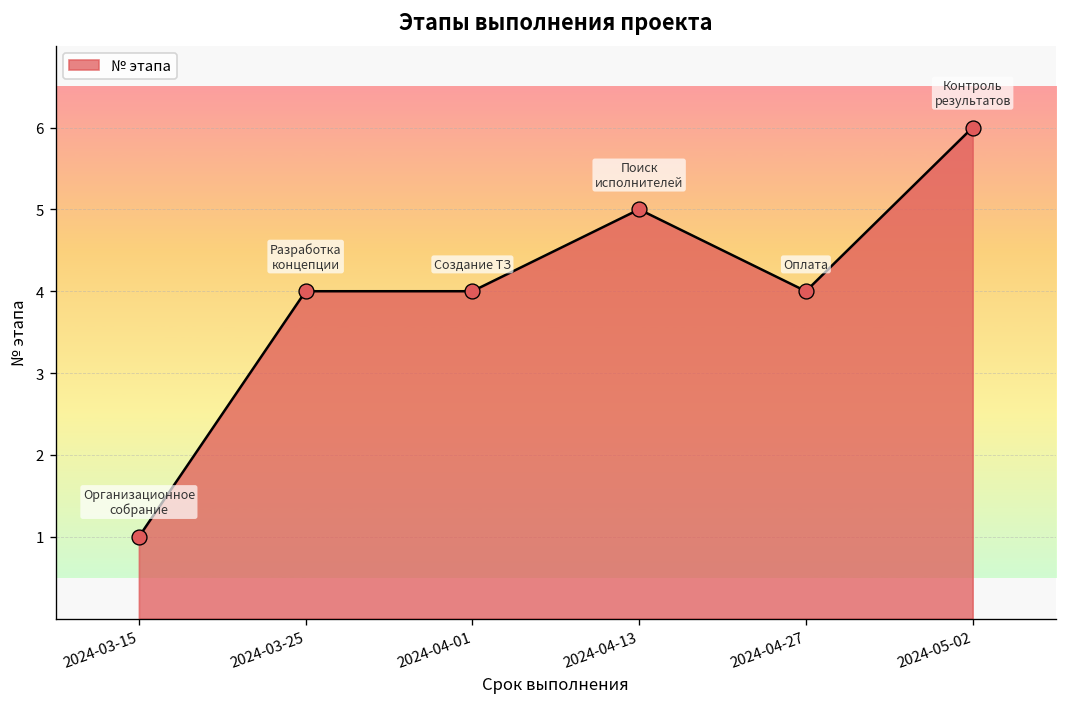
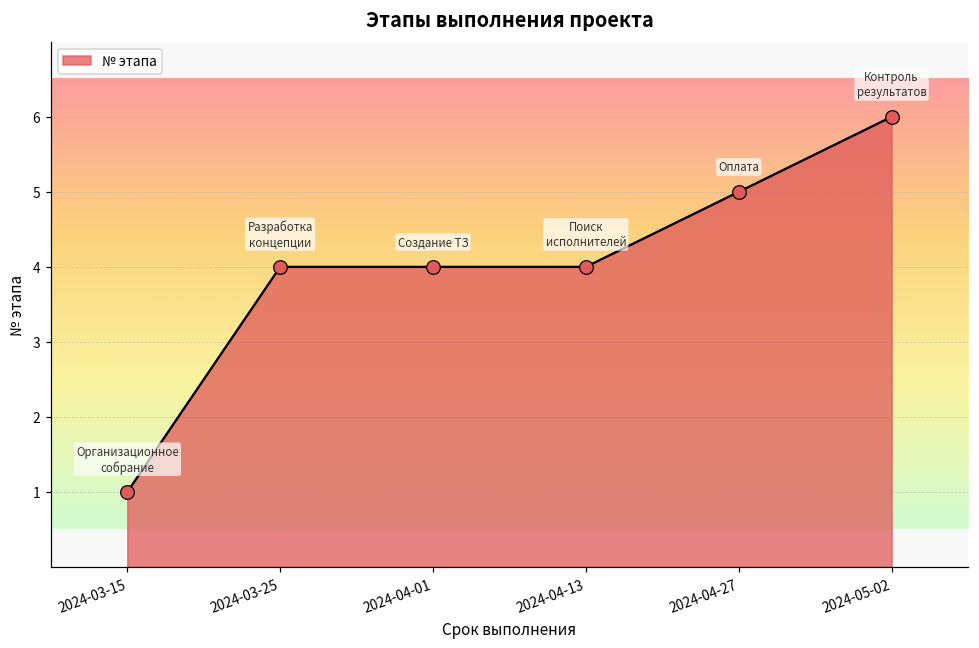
  {
    "2024-03-15": 1,
    "2024-03-25": 4,
    "2024-04-01": 4,
-   "2024-04-13": 5,
-   "2024-04-27": 4,
+   "2024-04-13": 4,
+   "2024-04-27": 5,
    "2024-05-02": 6
  }
